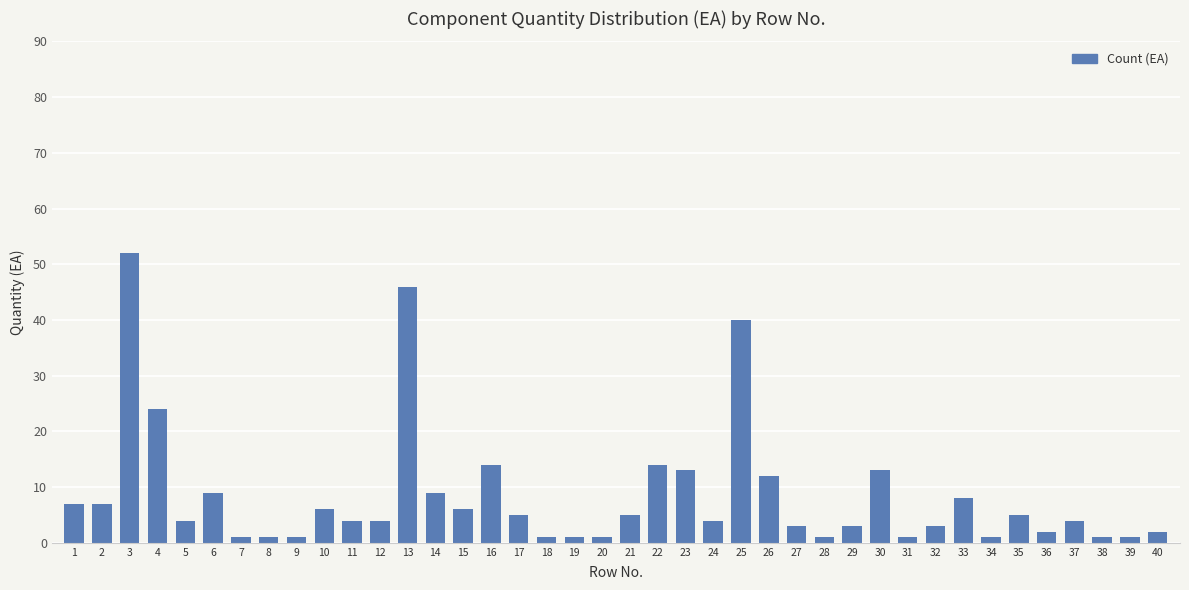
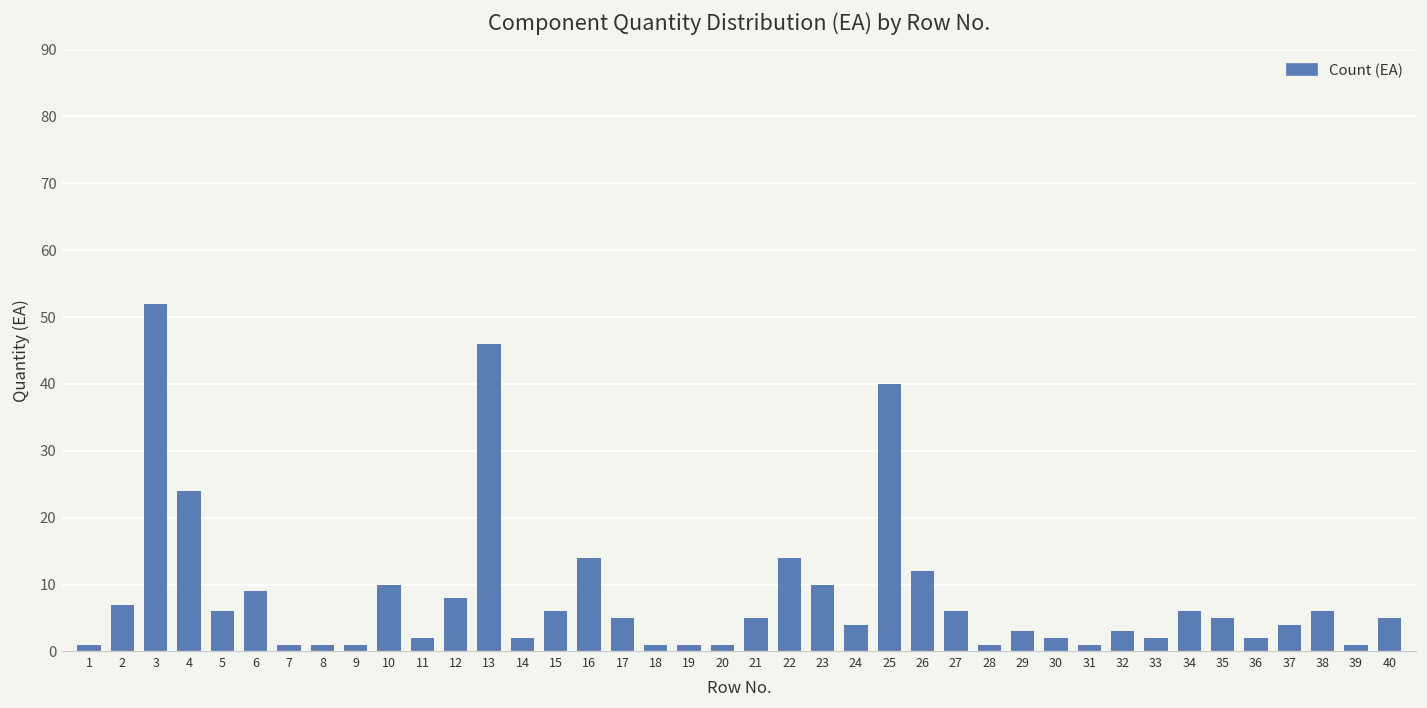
  {
-   "1": 7,
+   "1": 1,
    "2": 7,
    "3": 52,
    "4": 24,
-   "5": 4,
+   "5": 6,
    "6": 9,
    "7": 1,
    "8": 1,
    "9": 1,
-   "10": 6,
-   "11": 4,
-   "12": 4,
+   "10": 10,
+   "11": 2,
+   "12": 8,
    "13": 46,
-   "14": 9,
+   "14": 2,
    "15": 6,
    "16": 14,
    "17": 5,
    "18": 1,
    "19": 1,
    "20": 1,
    "21": 5,
    "22": 14,
-   "23": 13,
+   "23": 10,
    "24": 4,
    "25": 40,
    "26": 12,
-   "27": 3,
+   "27": 6,
    "28": 1,
    "29": 3,
-   "30": 13,
+   "30": 2,
    "31": 1,
    "32": 3,
-   "33": 8,
-   "34": 1,
+   "33": 2,
+   "34": 6,
    "35": 5,
    "36": 2,
    "37": 4,
-   "38": 1,
+   "38": 6,
    "39": 1,
-   "40": 2
+   "40": 5
  }
